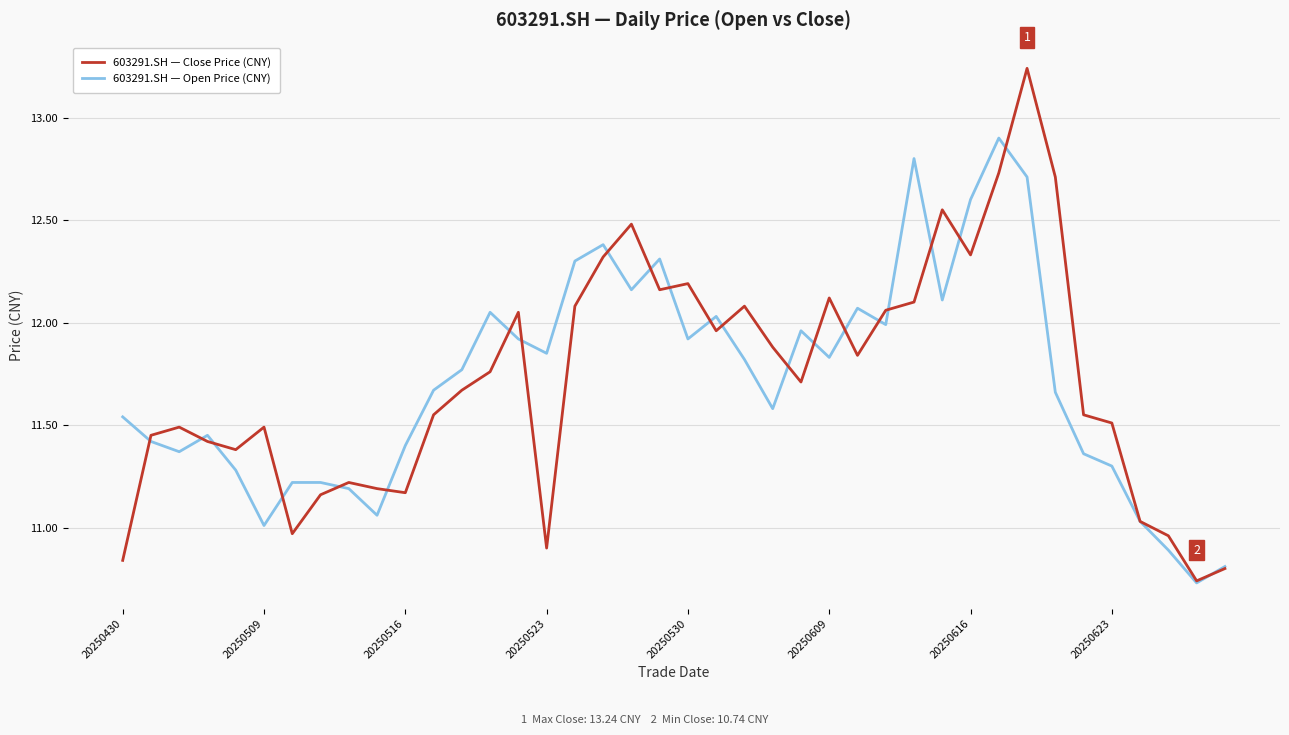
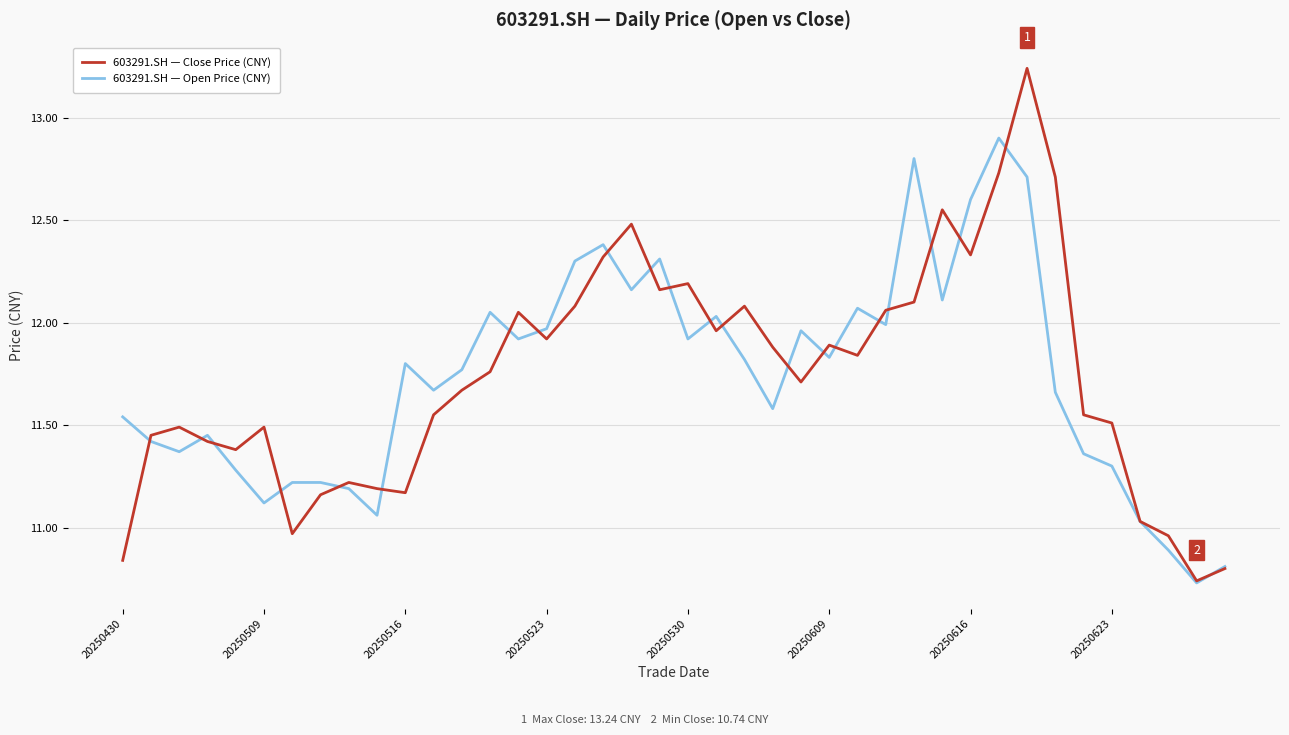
  {
    "603291.SH — Close Price (CNY)": {
      "20250430": 10.84,
      "20250509": 11.49,
      "20250516": 11.17,
-     "20250523": 10.90,
+     "20250523": 11.92,
      "20250530": 12.19,
-     "20250609": 12.12,
+     "20250609": 11.89,
      "20250616": 12.33,
      "20250623": 11.51
    },
    "603291.SH — Open Price (CNY)": {
      "20250430": 11.54,
-     "20250509": 11.01,
-     "20250516": 11.4,
-     "20250523": 11.85,
+     "20250509": 11.12,
+     "20250516": 11.8,
+     "20250523": 11.97,
      "20250530": 11.92,
      "20250609": 11.83,
      "20250616": 12.60,
      "20250623": 11.30
    }
  }
